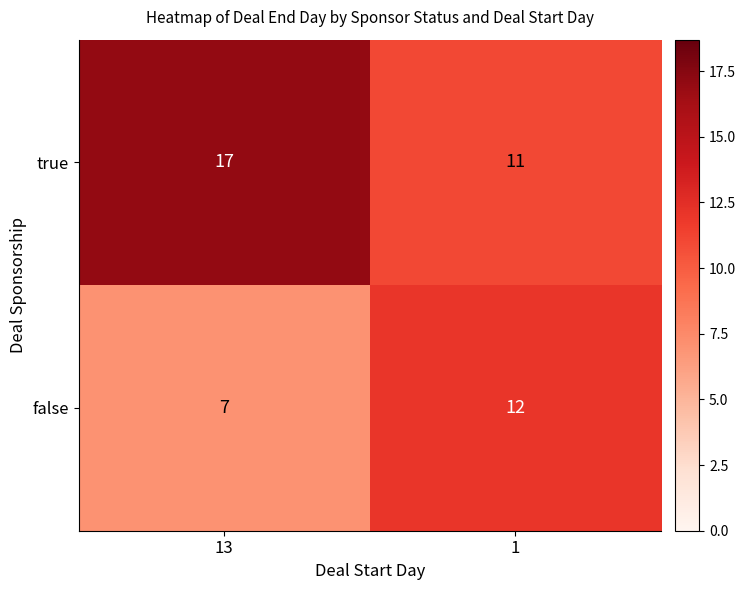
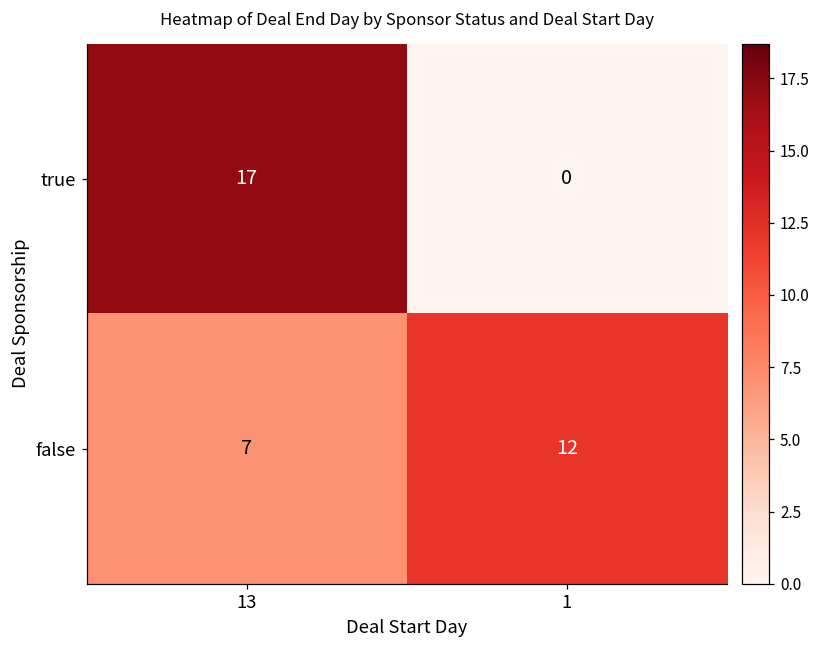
  {
    "true": {
      "13": 17,
-     "1": 11
+     "1": 0
    },
    "false": {
      "13": 7,
      "1": 12
    }
  }
